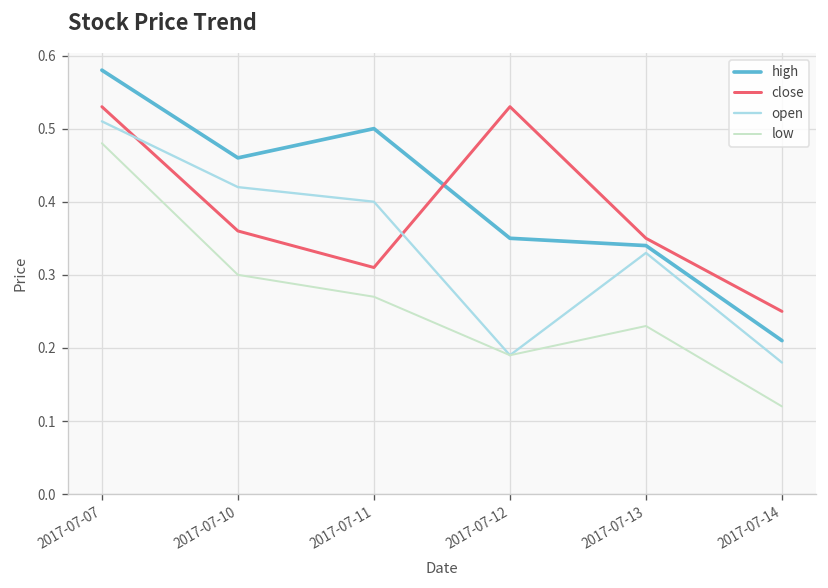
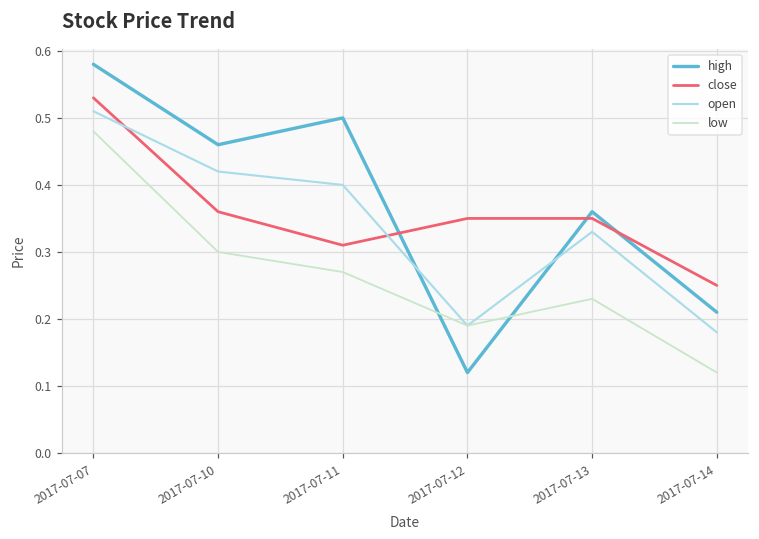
  {
    "high": {
      "2017-07-07": 0.58,
      "2017-07-10": 0.46,
      "2017-07-11": 0.50,
-     "2017-07-12": 0.35,
-     "2017-07-13": 0.34,
+     "2017-07-12": 0.12,
+     "2017-07-13": 0.36,
      "2017-07-14": 0.21
    },
    "close": {
      "2017-07-07": 0.53,
      "2017-07-10": 0.36,
      "2017-07-11": 0.31,
-     "2017-07-12": 0.53,
+     "2017-07-12": 0.35,
      "2017-07-13": 0.35,
      "2017-07-14": 0.25
    }
  }
